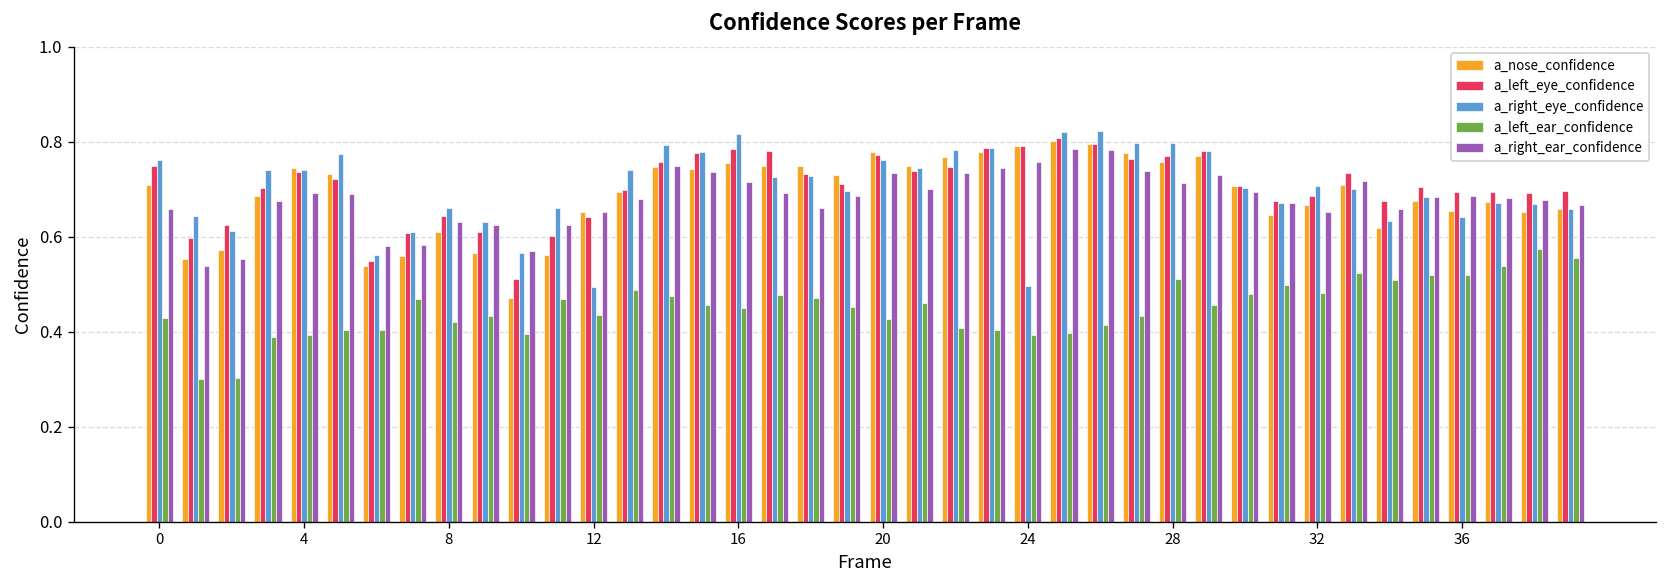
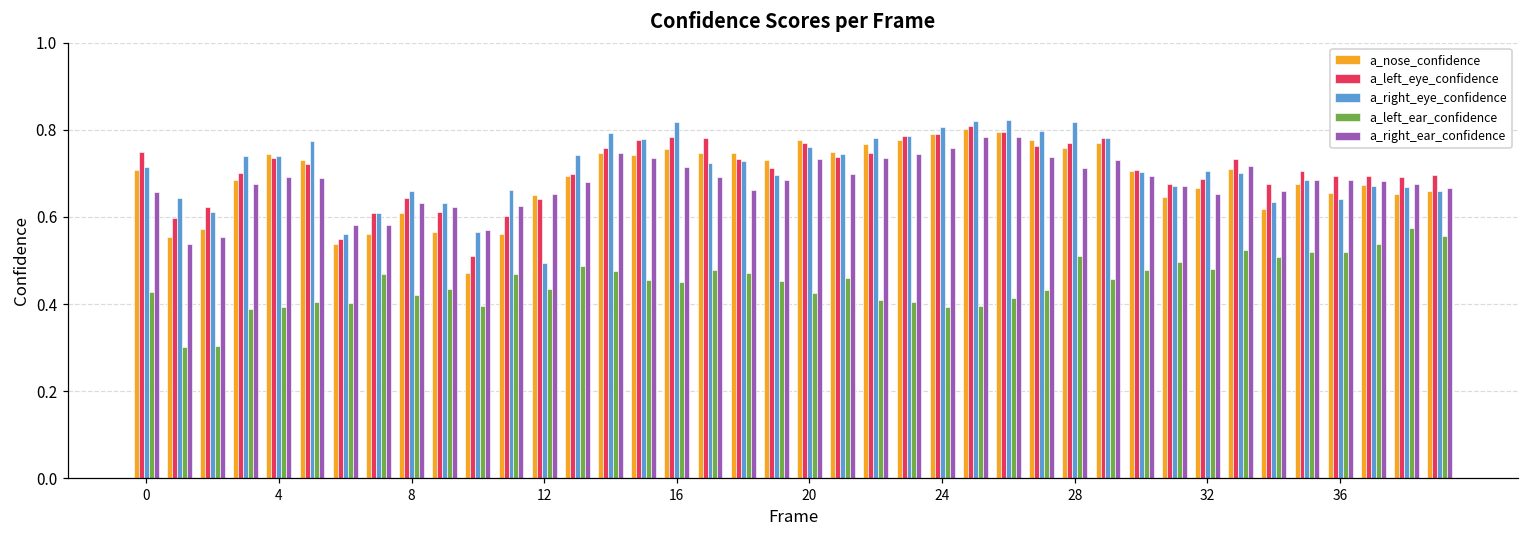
  {
    "a_right_eye_confidence": {
-     "0": 0.76,
+     "0": 0.71,
      "4": 0.74,
      "8": 0.66,
      "12": 0.49,
      "16": 0.82,
      "20": 0.76,
-     "24": 0.50,
-     "28": 0.80,
+     "24": 0.81,
+     "28": 0.82,
      "32": 0.71,
      "36": 0.64
    }
  }
